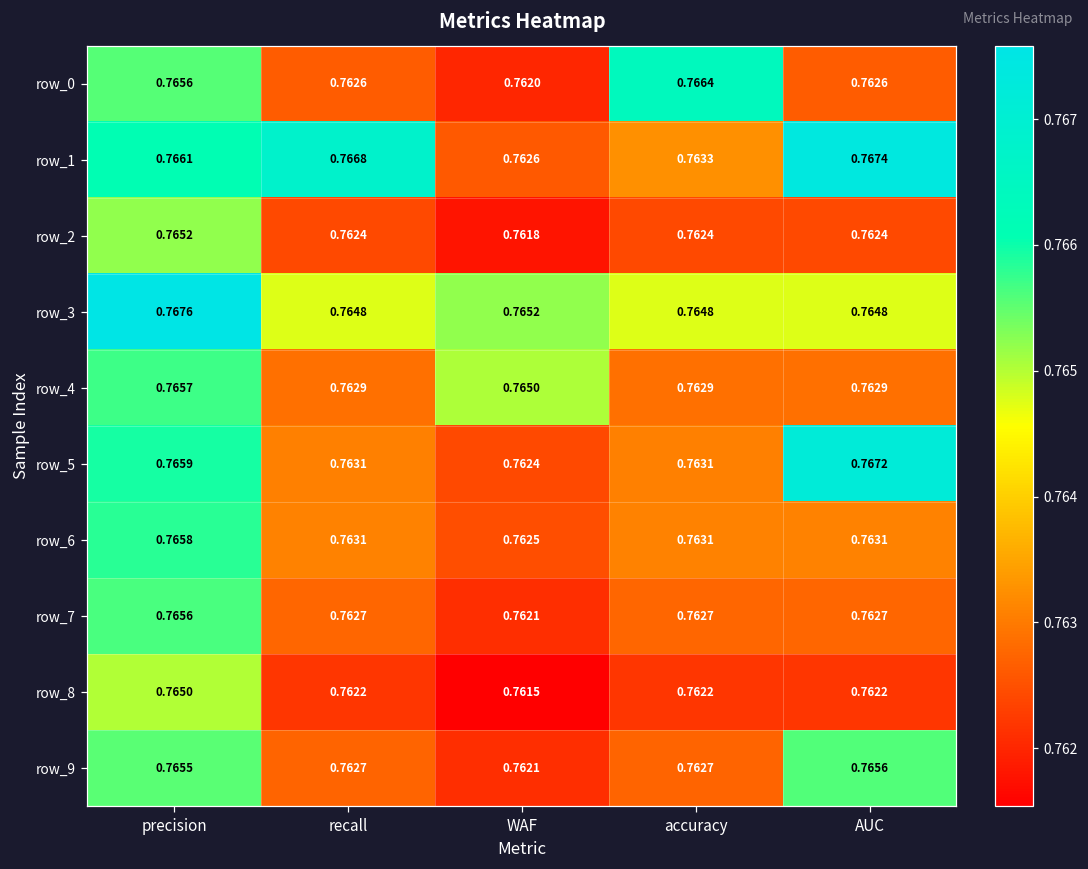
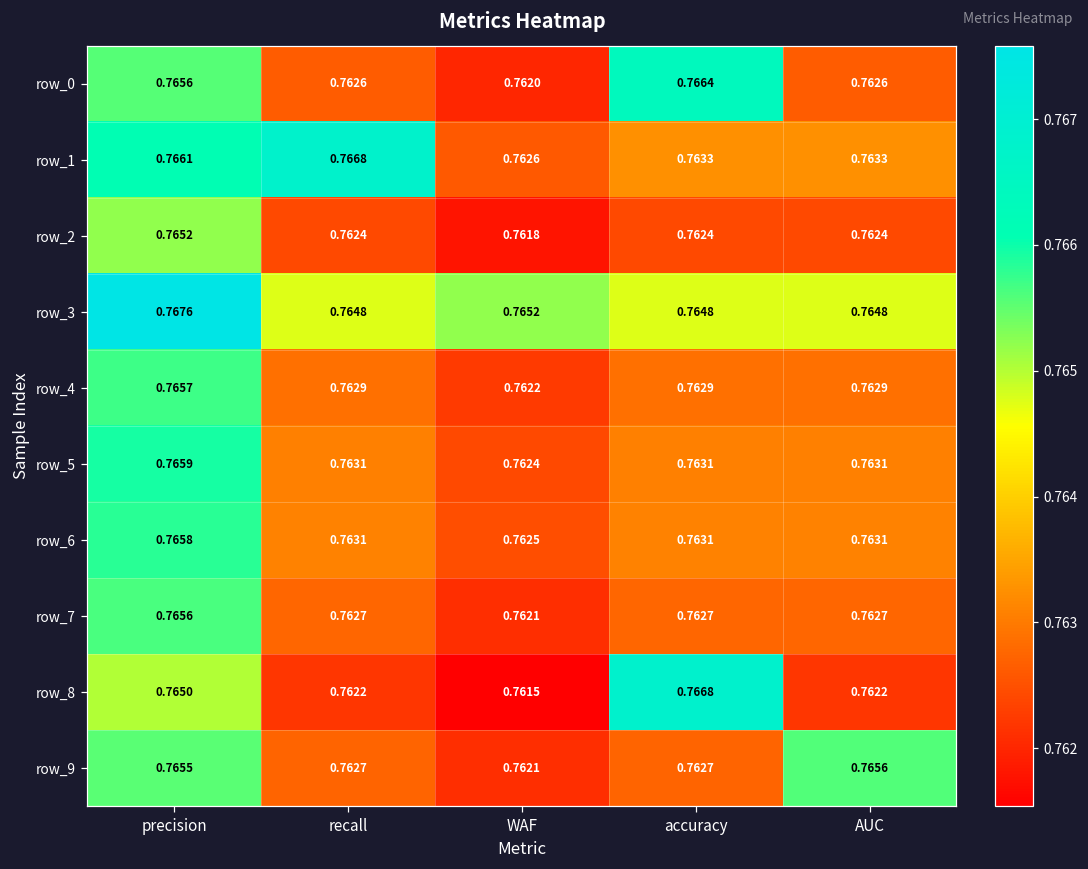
  {
    "row_0": {
      "precision": 0.7656,
      "recall": 0.7626,
      "WAF": 0.7620,
      "accuracy": 0.7664,
      "AUC": 0.7626
    },
    "row_1": {
      "precision": 0.7661,
      "recall": 0.7668,
      "WAF": 0.7626,
      "accuracy": 0.7633,
-     "AUC": 0.7674
+     "AUC": 0.7633
    },
    "row_2": {
      "precision": 0.7652,
      "recall": 0.7624,
      "WAF": 0.7618,
      "accuracy": 0.7624,
      "AUC": 0.7624
    },
    "row_3": {
      "precision": 0.7676,
      "recall": 0.7648,
      "WAF": 0.7652,
      "accuracy": 0.7648,
      "AUC": 0.7648
    },
    "row_4": {
      "precision": 0.7657,
      "recall": 0.7629,
-     "WAF": 0.7650,
+     "WAF": 0.7622,
      "accuracy": 0.7629,
      "AUC": 0.7629
    },
    "row_5": {
      "precision": 0.7659,
      "recall": 0.7631,
      "WAF": 0.7624,
      "accuracy": 0.7631,
-     "AUC": 0.7672
+     "AUC": 0.7631
    },
    "row_6": {
      "precision": 0.7658,
      "recall": 0.7631,
      "WAF": 0.7625,
      "accuracy": 0.7631,
      "AUC": 0.7631
    },
    "row_7": {
      "precision": 0.7656,
      "recall": 0.7627,
      "WAF": 0.7621,
      "accuracy": 0.7627,
      "AUC": 0.7627
    },
    "row_8": {
      "precision": 0.7650,
      "recall": 0.7622,
      "WAF": 0.7615,
-     "accuracy": 0.7622,
+     "accuracy": 0.7668,
      "AUC": 0.7622
    },
    "row_9": {
      "precision": 0.7655,
      "recall": 0.7627,
      "WAF": 0.7621,
      "accuracy": 0.7627,
      "AUC": 0.7656
    }
  }
